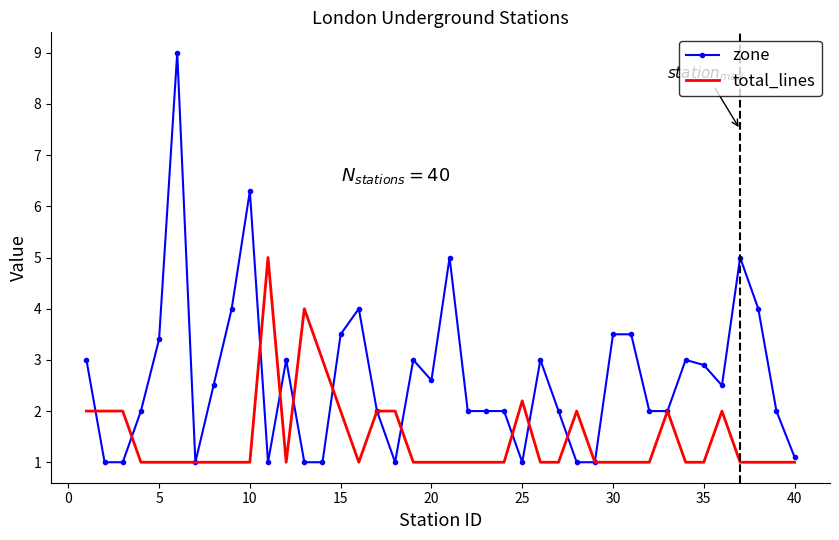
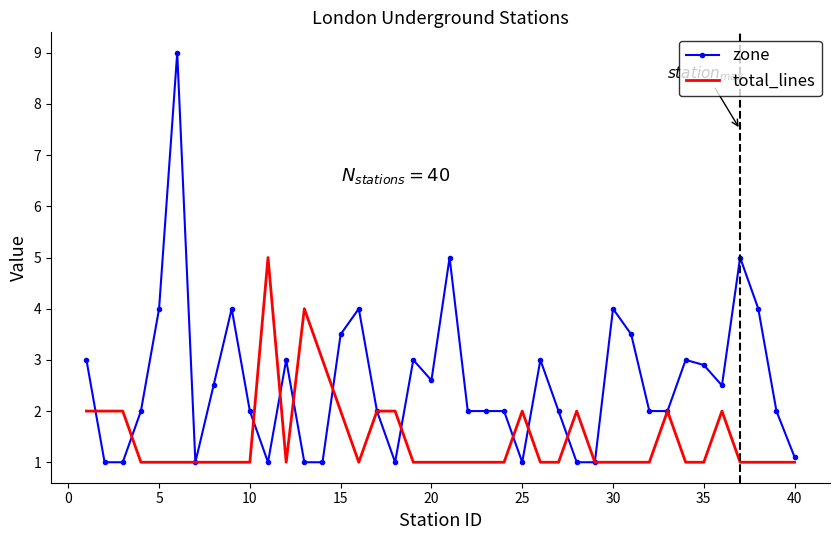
  {
    "zone": {
-     "5": 3.4,
-     "10": 6.3,
+     "5": 4.0,
+     "10": 2.0,
      "15": 3.5,
      "20": 2.6,
      "25": 1.0,
-     "30": 3.5,
+     "30": 4.0,
      "35": 2.9,
      "40": 1.1
    },
    "total_lines": {
      "5": 1.0,
      "10": 1.0,
      "15": 2.0,
      "20": 1.0,
-     "25": 2.2,
+     "25": 2.0,
      "30": 1.0,
      "35": 1.0,
      "40": 1.0
    }
  }
